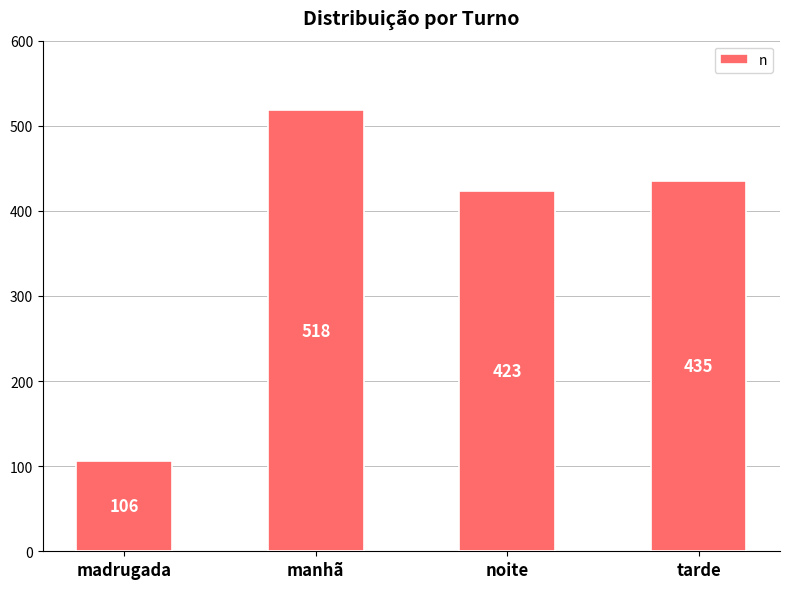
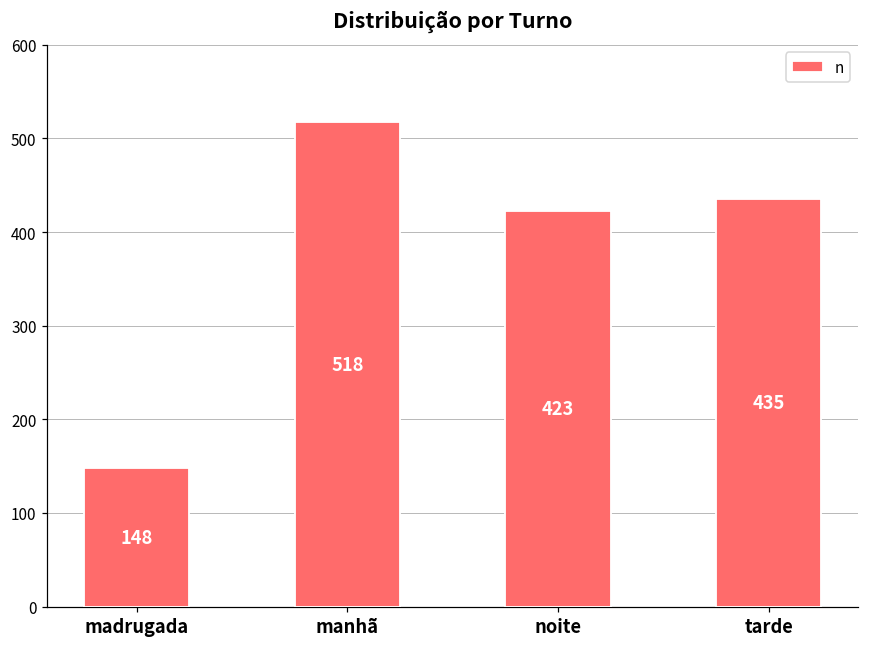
  {
-   "madrugada": 106,
+   "madrugada": 148,
    "manhã": 518,
    "noite": 423,
    "tarde": 435
  }
